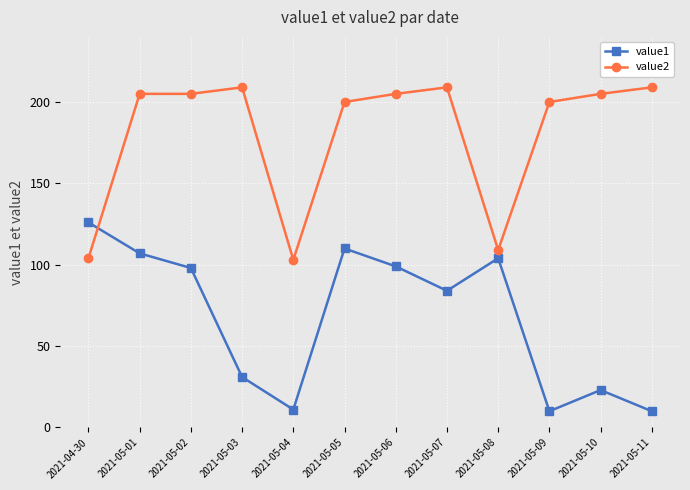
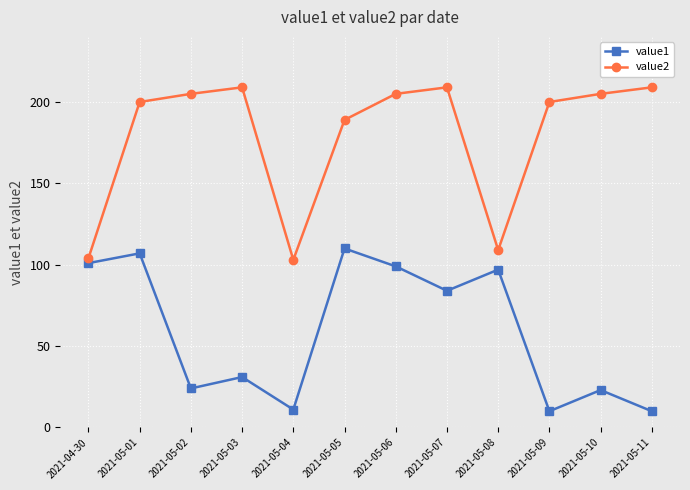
  {
    "value1": {
-     "2021-04-30": 126,
+     "2021-04-30": 101,
      "2021-05-01": 107,
-     "2021-05-02": 98,
+     "2021-05-02": 24,
      "2021-05-03": 31,
      "2021-05-04": 11,
      "2021-05-05": 110,
      "2021-05-06": 99,
      "2021-05-07": 84,
-     "2021-05-08": 104,
+     "2021-05-08": 97,
      "2021-05-09": 10,
      "2021-05-10": 23,
      "2021-05-11": 10
    },
    "value2": {
      "2021-04-30": 104,
-     "2021-05-01": 205,
+     "2021-05-01": 200,
      "2021-05-02": 205,
      "2021-05-03": 209,
      "2021-05-04": 103,
-     "2021-05-05": 200,
+     "2021-05-05": 189,
      "2021-05-06": 205,
      "2021-05-07": 209,
      "2021-05-08": 109,
      "2021-05-09": 200,
      "2021-05-10": 205,
      "2021-05-11": 209
    }
  }
